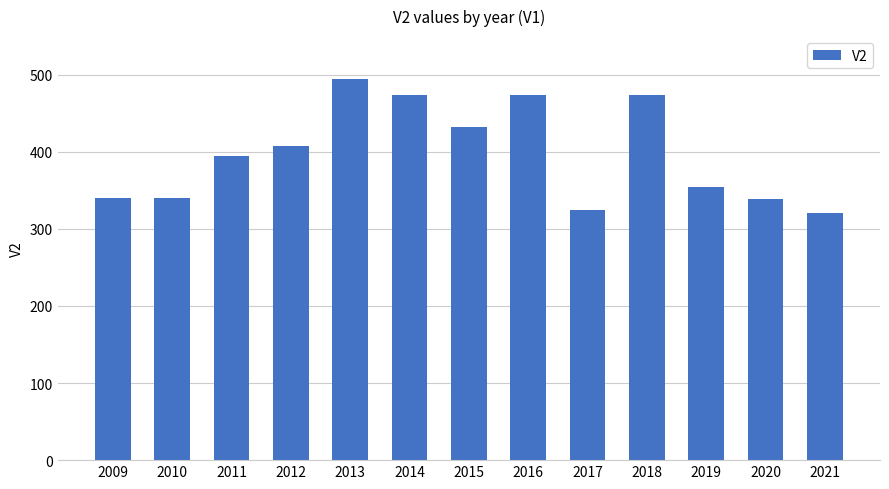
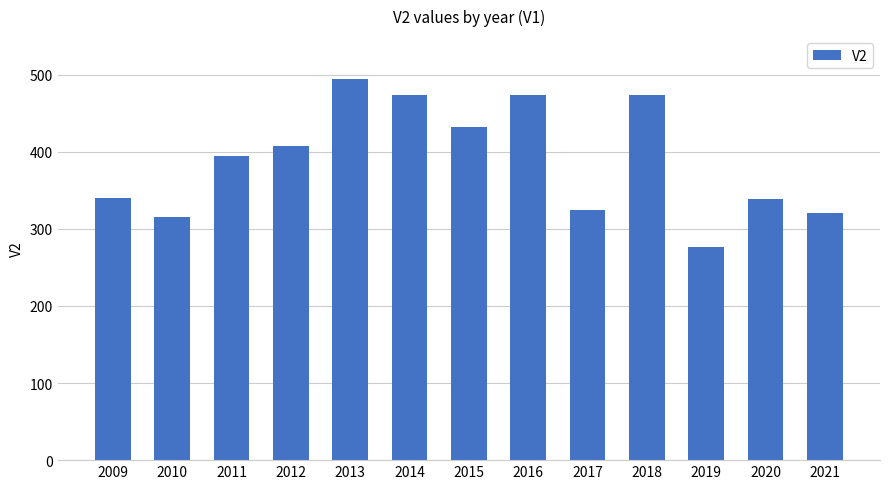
  {
    "2009": 340,
-   "2010": 340,
+   "2010": 320,
    "2011": 400,
    "2012": 410,
    "2013": 490,
    "2014": 470,
    "2015": 430,
    "2016": 470,
    "2017": 330,
    "2018": 470,
-   "2019": 350,
+   "2019": 280,
    "2020": 340,
    "2021": 320
  }
